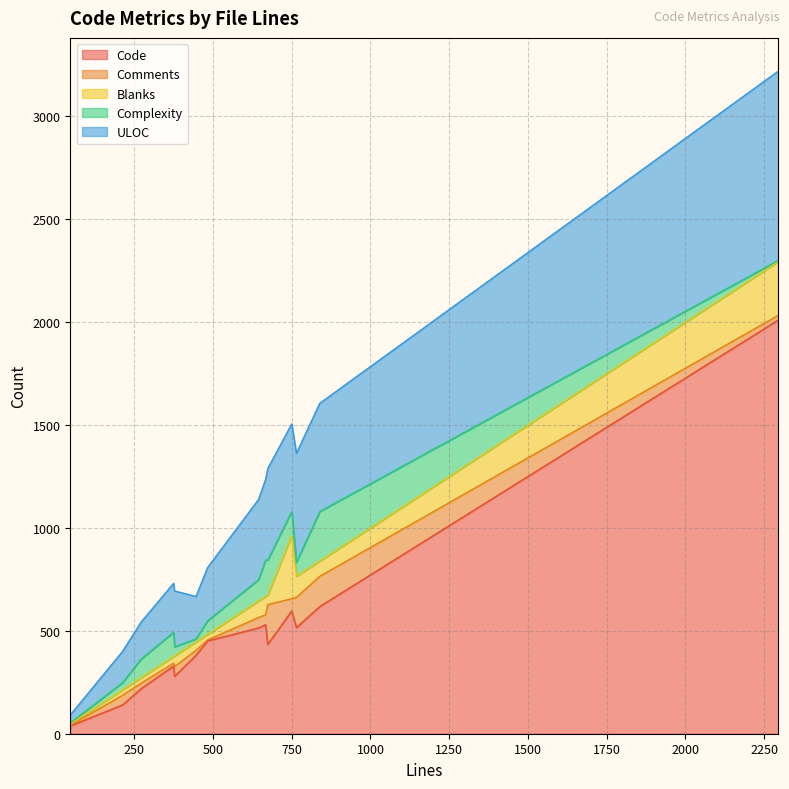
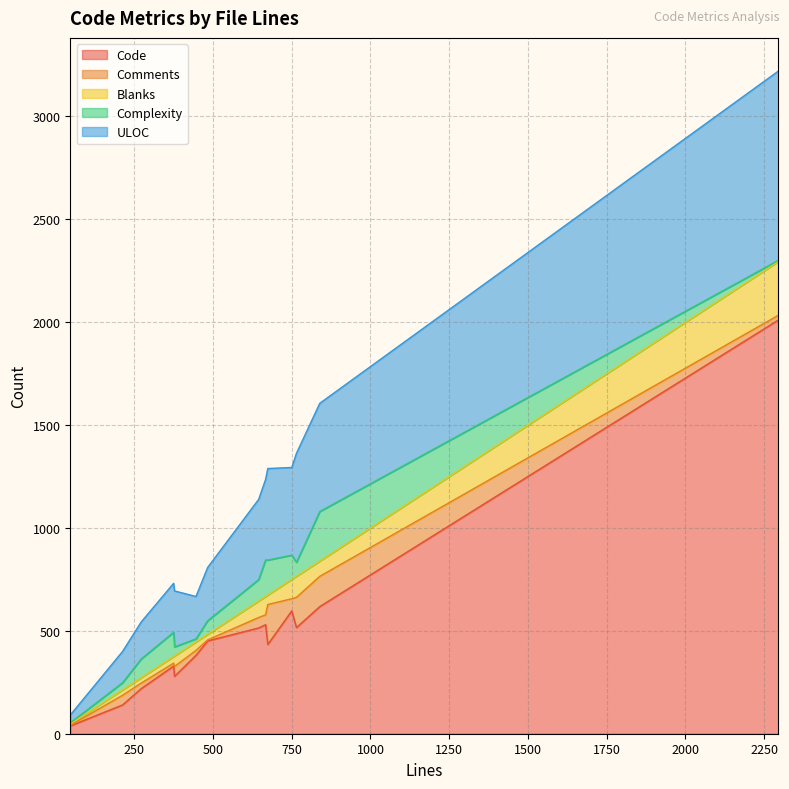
  {
    "Blanks": {
-     "750": 310
+     "750": 90
    },
    "Complexity": {
      "750": 120
    },
    "ULOC": {
      "750": 430
    }
  }
